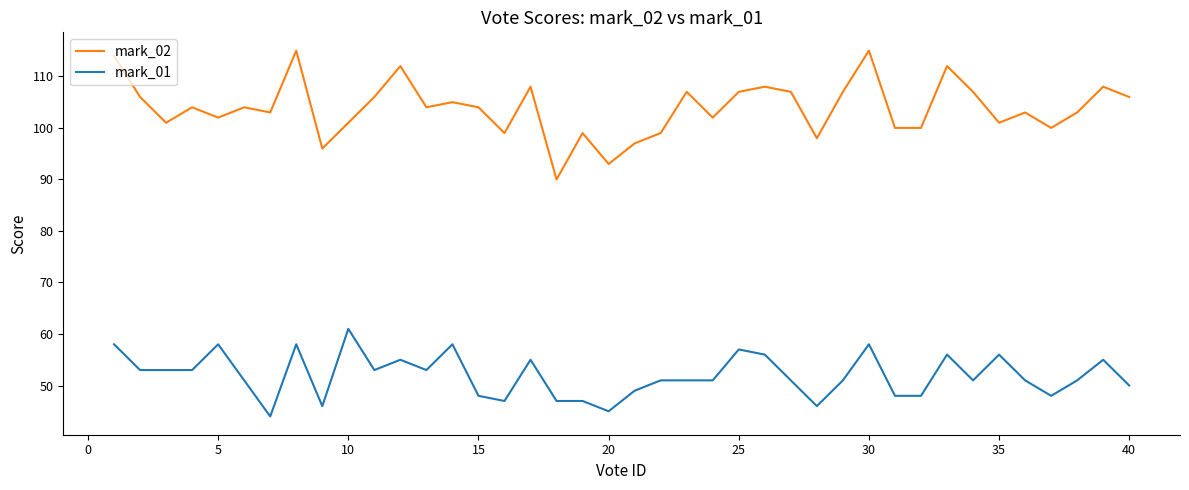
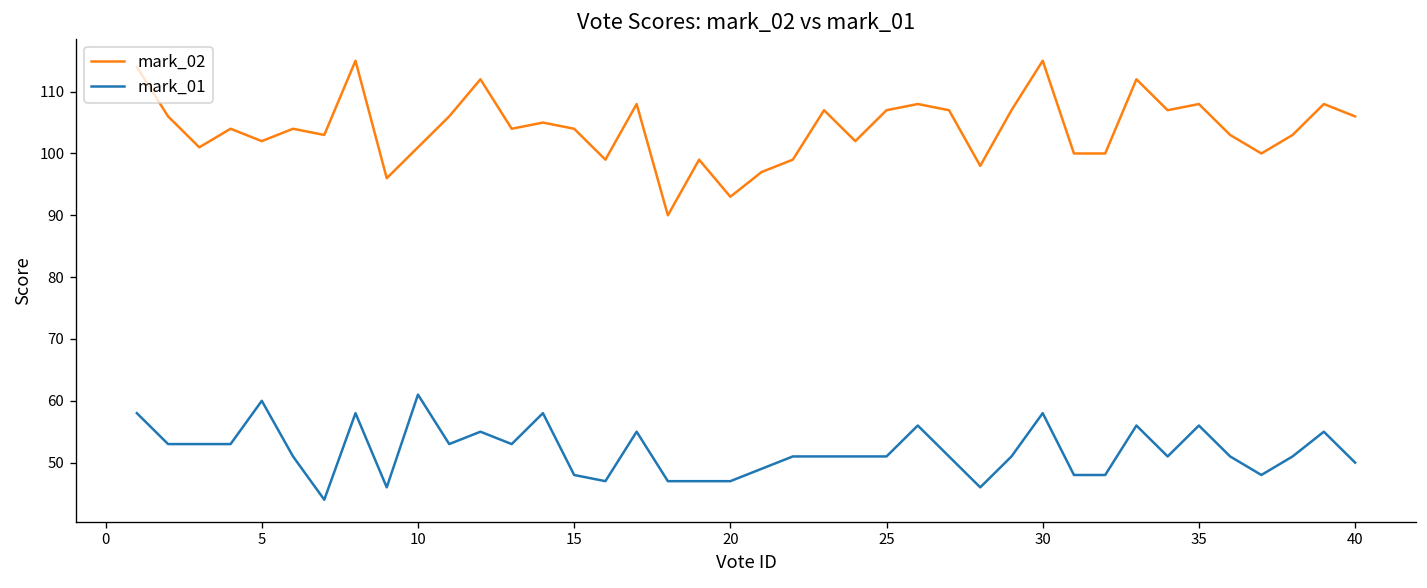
  {
    "mark_02": {
      "5": 102,
      "10": 101,
      "15": 104,
      "20": 93,
      "25": 107,
      "30": 115,
-     "35": 101,
+     "35": 108,
      "40": 106
    },
    "mark_01": {
-     "5": 58,
+     "5": 60,
      "10": 61,
      "15": 48,
-     "20": 45,
-     "25": 57,
+     "20": 47,
+     "25": 51,
      "30": 58,
      "35": 56,
      "40": 50
    }
  }
